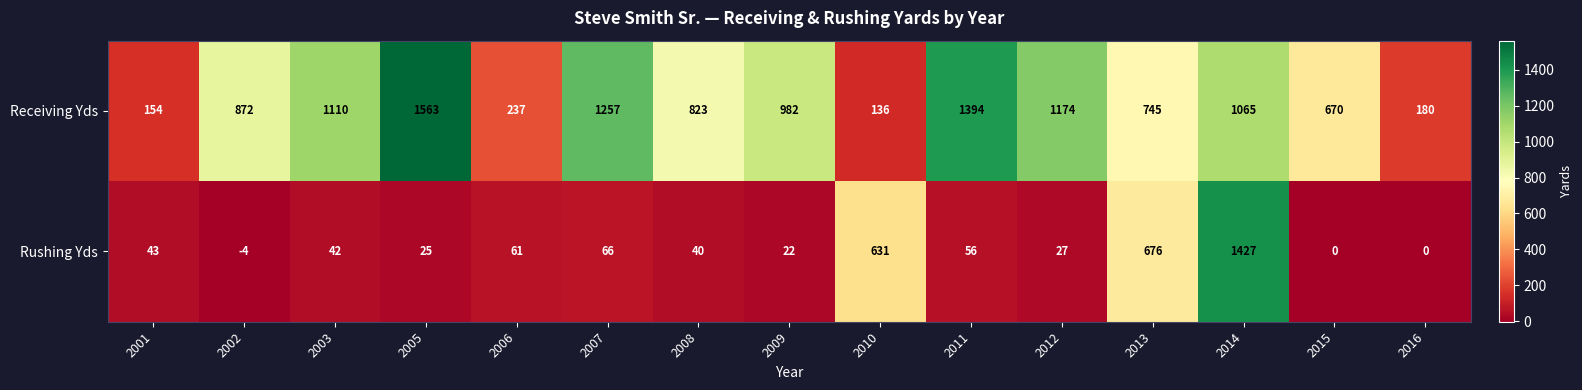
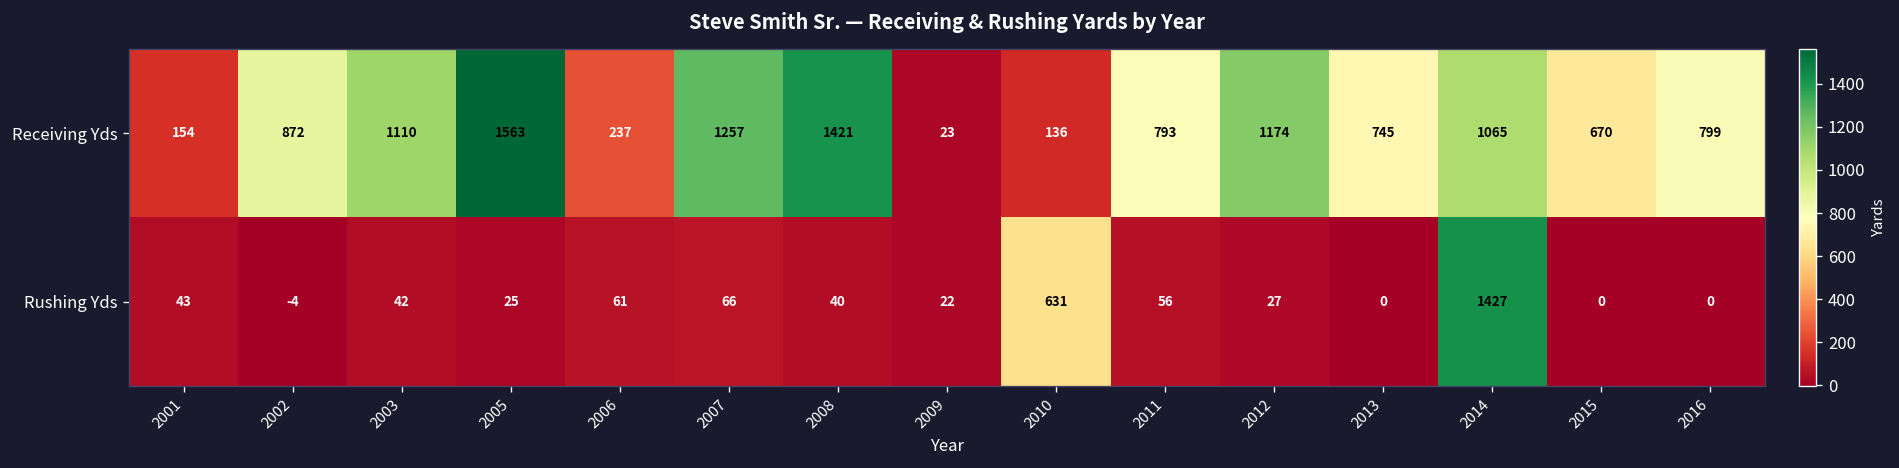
  {
    "Receiving Yds": {
      "2001": 154,
      "2002": 872,
      "2003": 1110,
      "2005": 1563,
      "2006": 237,
      "2007": 1257,
-     "2008": 823,
-     "2009": 982,
+     "2008": 1421,
+     "2009": 23,
      "2010": 136,
-     "2011": 1394,
+     "2011": 793,
      "2012": 1174,
      "2013": 745,
      "2014": 1065,
      "2015": 670,
-     "2016": 180
+     "2016": 799
    },
    "Rushing Yds": {
      "2001": 43,
      "2002": -4,
      "2003": 42,
      "2005": 25,
      "2006": 61,
      "2007": 66,
      "2008": 40,
      "2009": 22,
      "2010": 631,
      "2011": 56,
      "2012": 27,
-     "2013": 676,
+     "2013": 0,
      "2014": 1427,
      "2015": 0,
      "2016": 0
    }
  }
